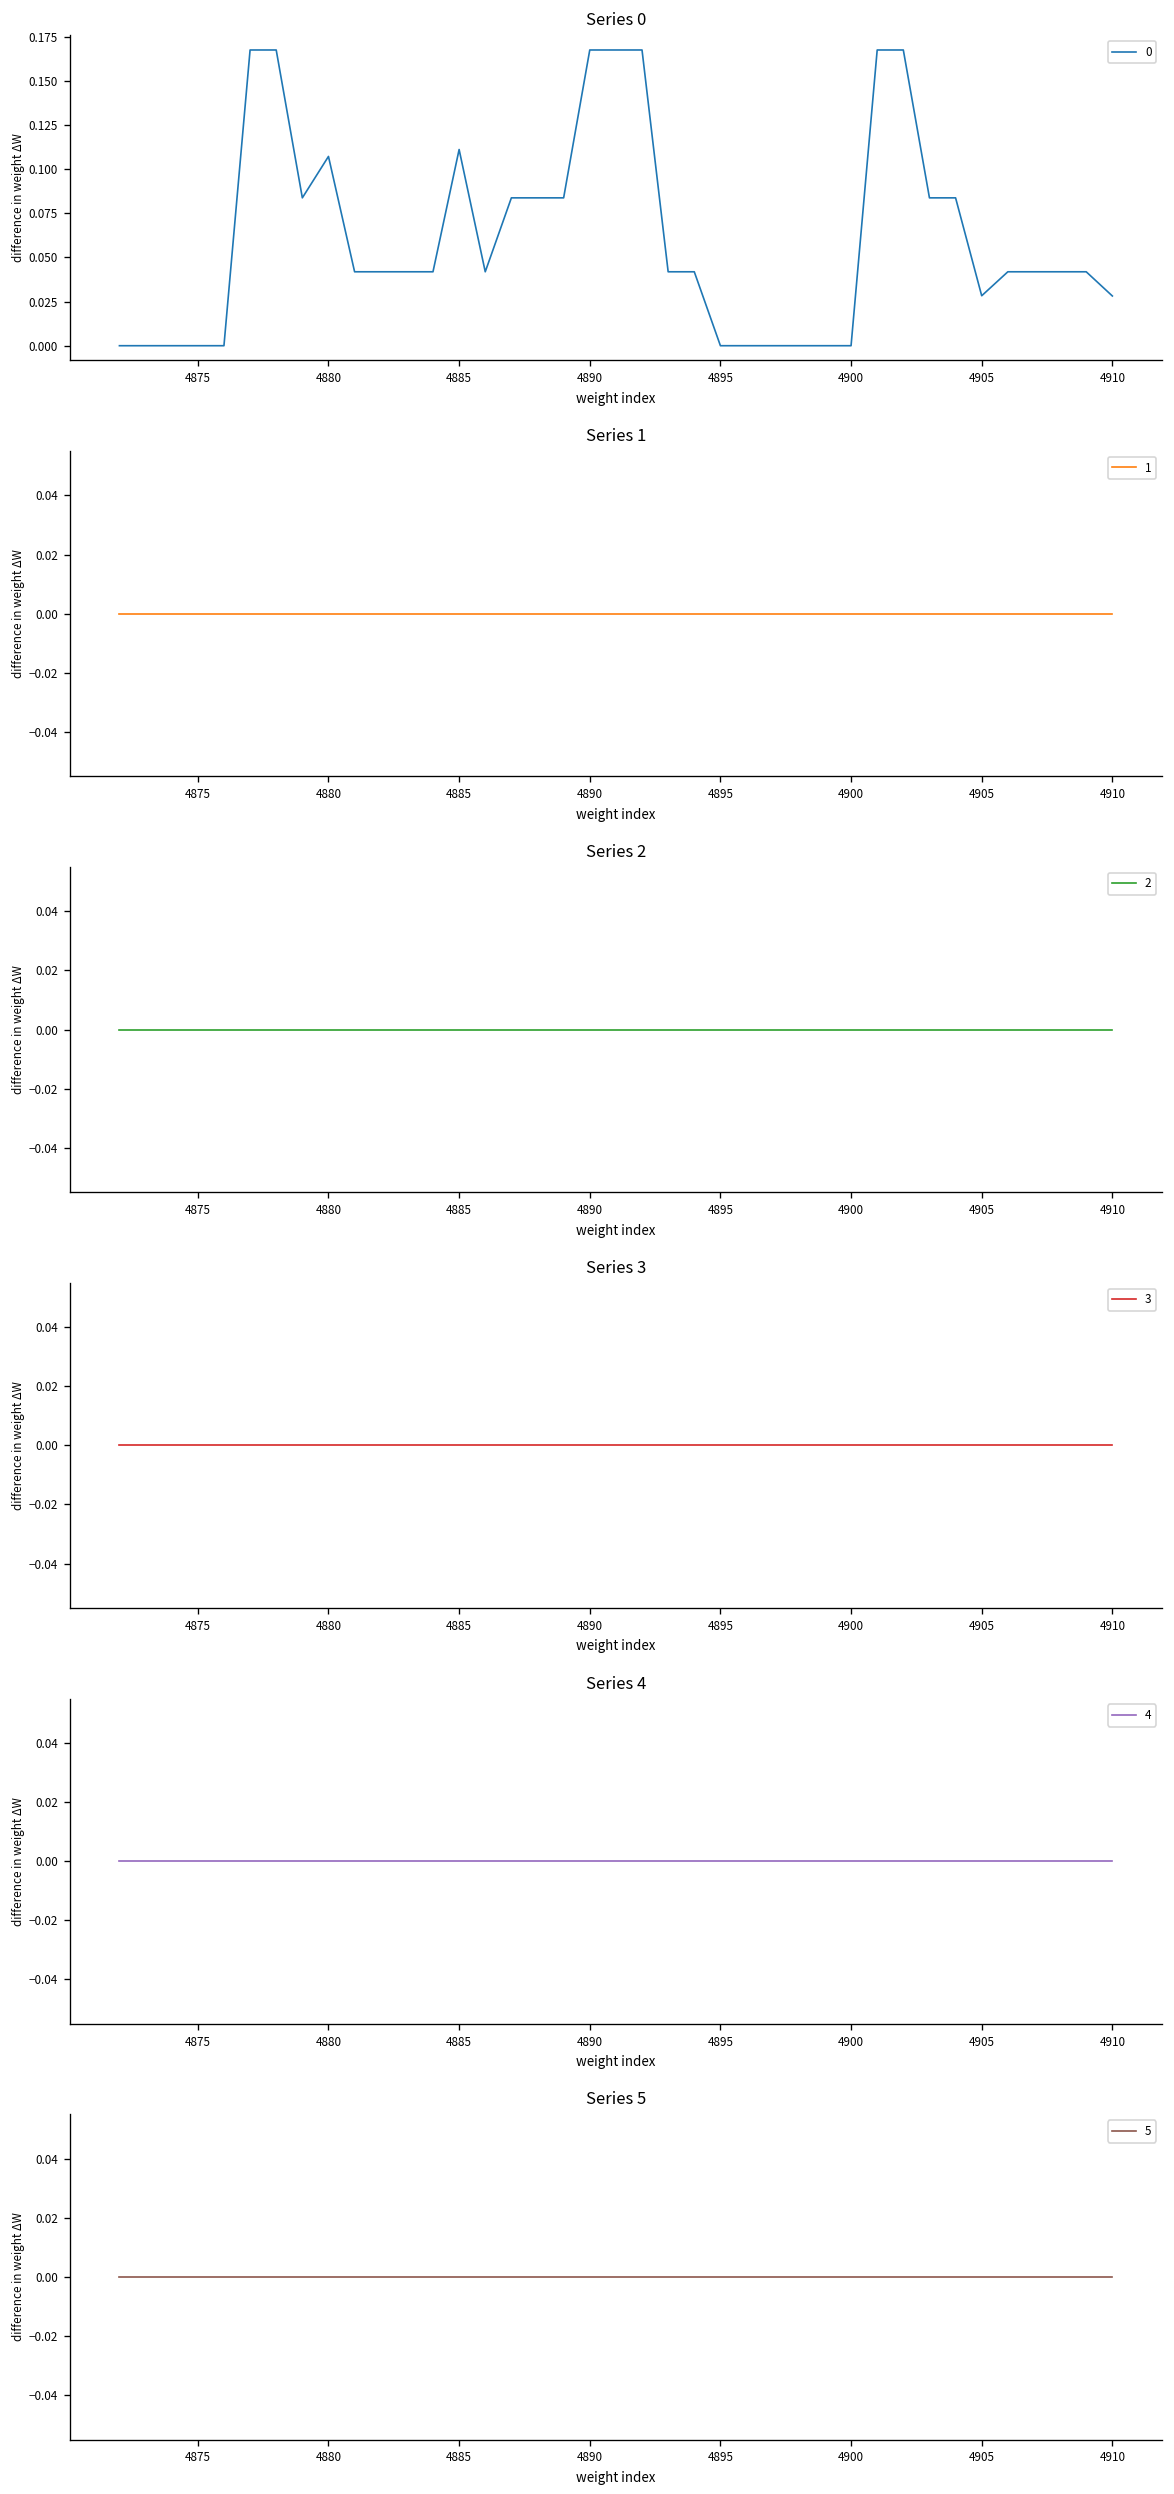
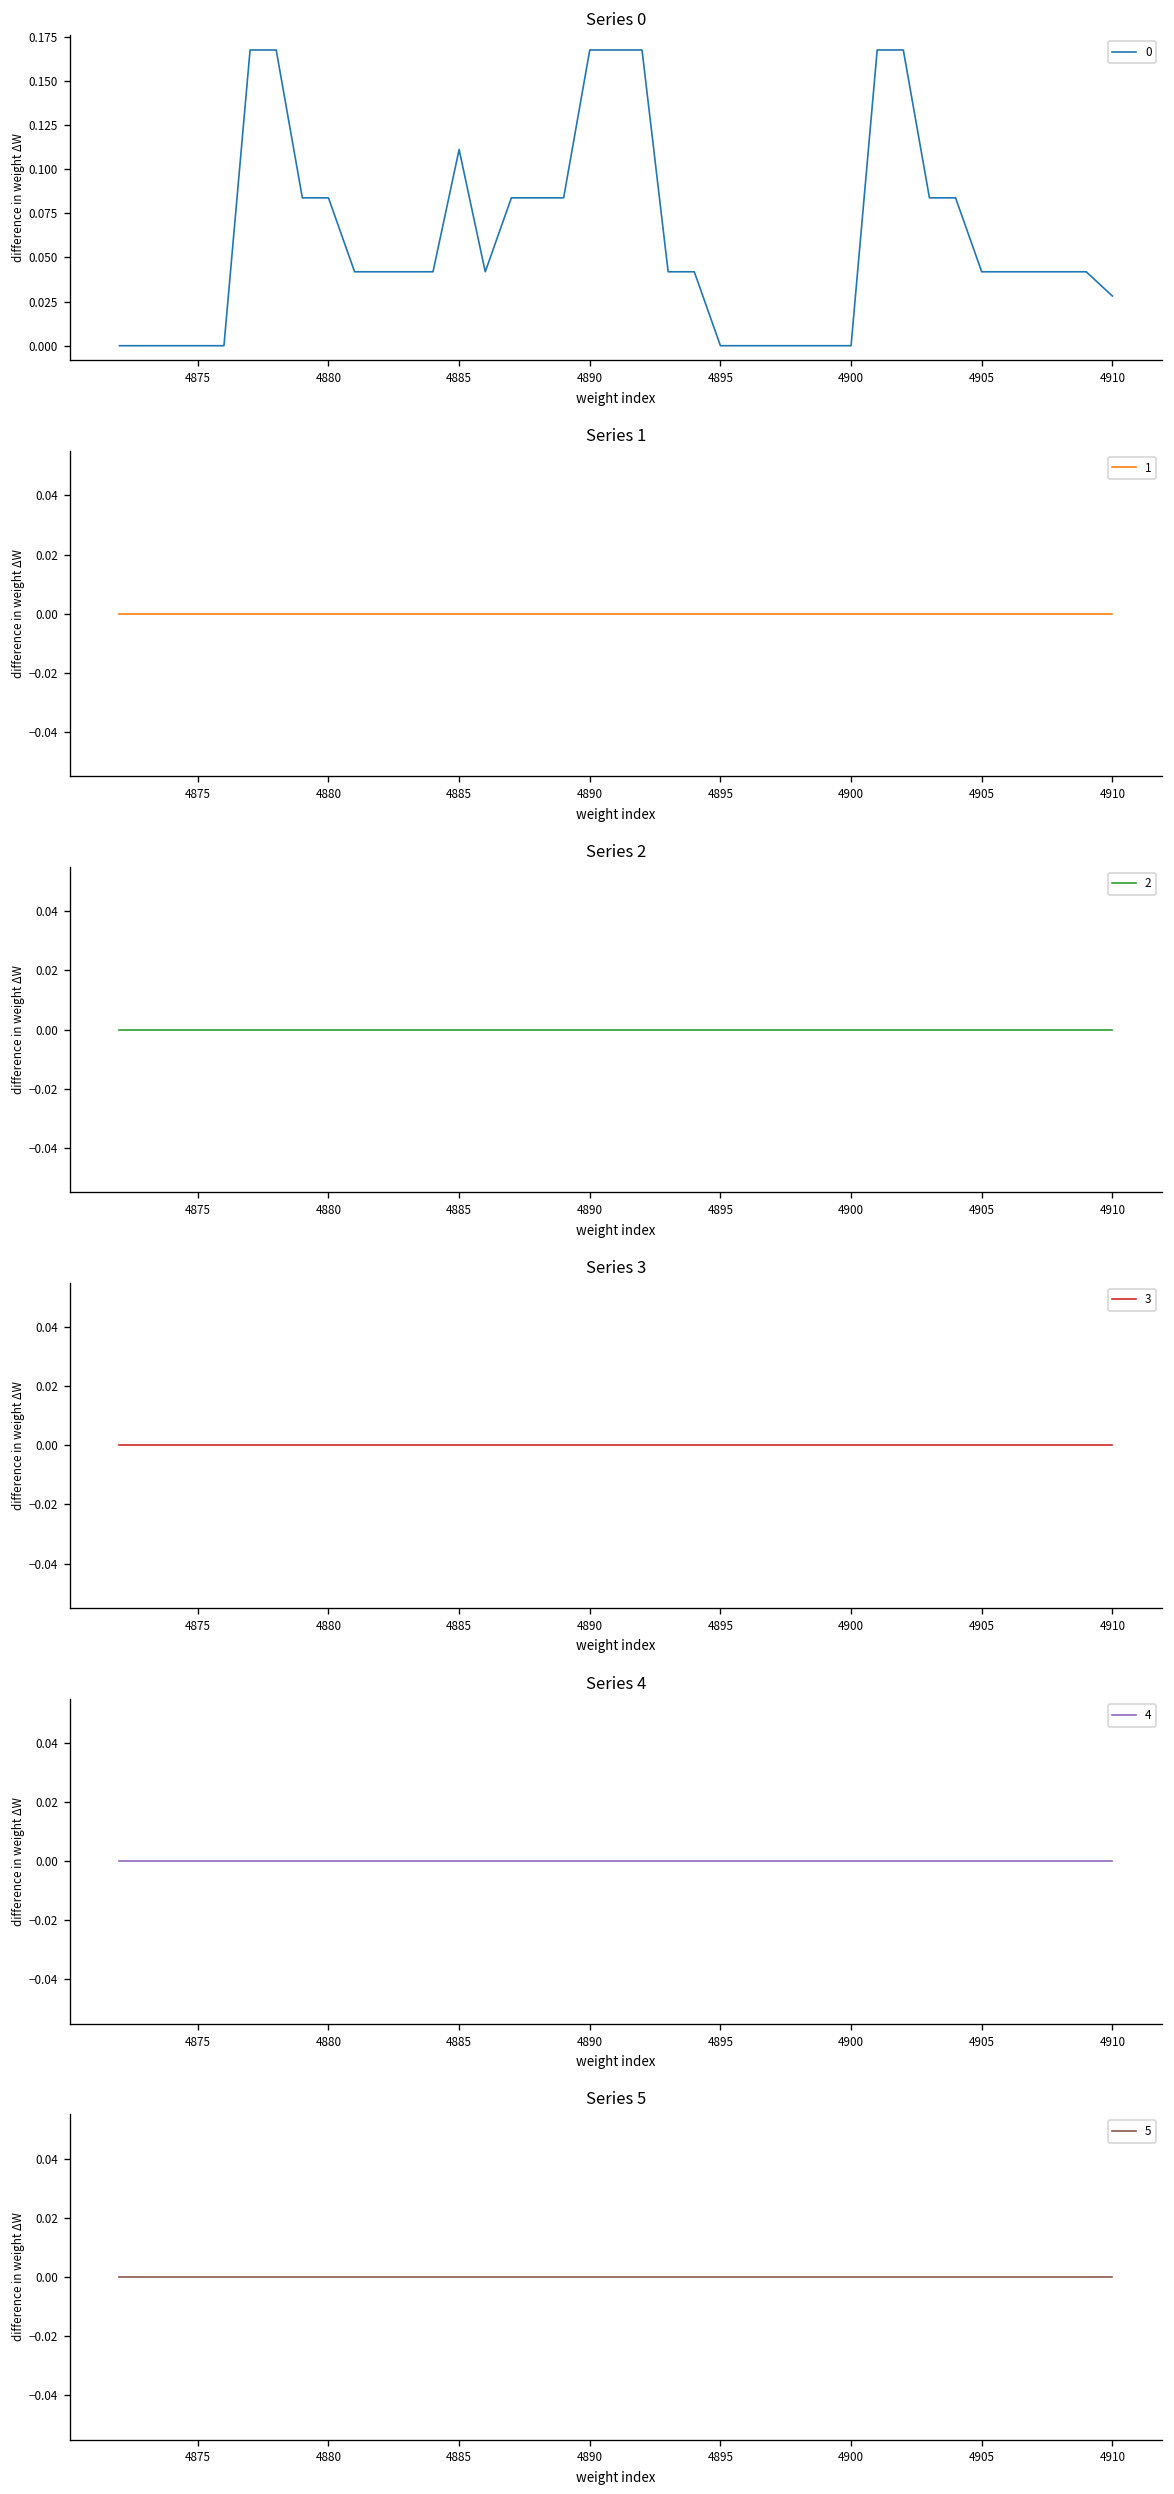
  {
    "Series 0": {
      "4875": 0.000,
-     "4880": 0.107,
+     "4880": 0.084,
      "4885": 0.111,
      "4890": 0.168,
      "4895": 0.000,
      "4900": 0.000,
-     "4905": 0.028,
+     "4905": 0.042,
      "4910": 0.028
    },
    "Series 1": {
      "4875": 0.000,
      "4880": 0.000,
      "4885": 0.000,
      "4890": 0.000,
      "4895": 0.000,
      "4900": 0.000,
      "4905": 0.000,
      "4910": 0.000
    },
    "Series 2": {
      "4875": 0.000,
      "4880": 0.000,
      "4885": 0.000,
      "4890": 0.000,
      "4895": 0.000,
      "4900": 0.000,
      "4905": 0.000,
      "4910": 0.000
    },
    "Series 3": {
      "4875": 0.000,
      "4880": 0.000,
      "4885": 0.000,
      "4890": 0.000,
      "4895": 0.000,
      "4900": 0.000,
      "4905": 0.000,
      "4910": 0.000
    },
    "Series 4": {
      "4875": 0.000,
      "4880": 0.000,
      "4885": 0.000,
      "4890": 0.000,
      "4895": 0.000,
      "4900": 0.000,
      "4905": 0.000,
      "4910": 0.000
    },
    "Series 5": {
      "4875": 0.000,
      "4880": 0.000,
      "4885": 0.000,
      "4890": 0.000,
      "4895": 0.000,
      "4900": 0.000,
      "4905": 0.000,
      "4910": 0.000
    }
  }
